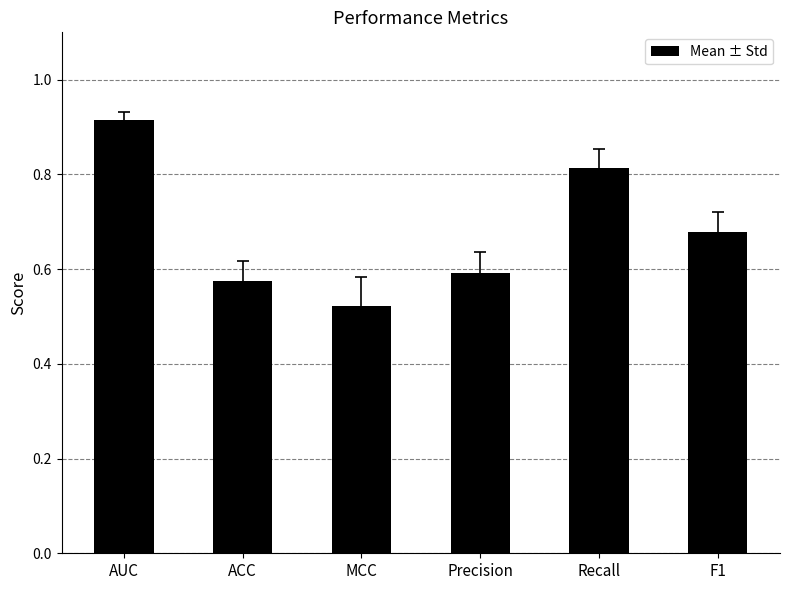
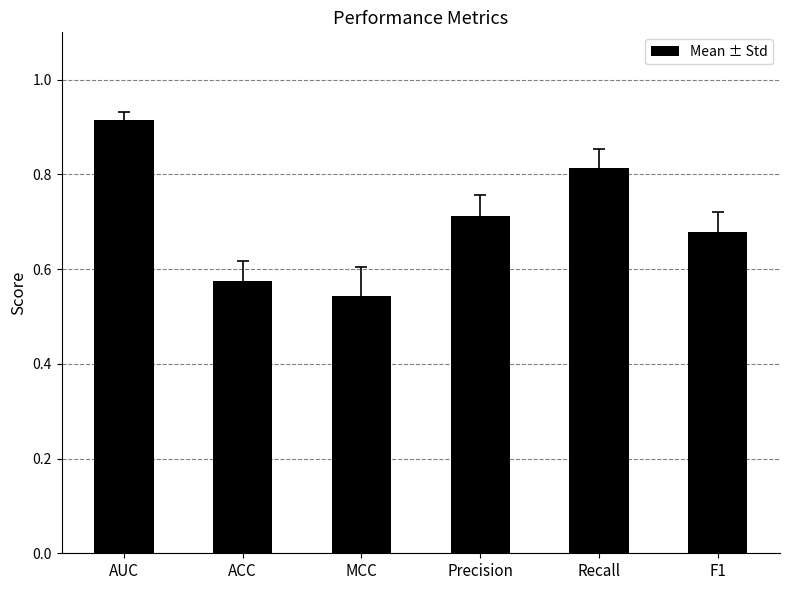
  {
    "Mean ± Std": {
      "AUC": 0.92,
      "ACC": 0.58,
-     "MCC": 0.52,
-     "Precision": 0.59,
+     "MCC": 0.54,
+     "Precision": 0.71,
      "Recall": 0.81,
      "F1": 0.68
    }
  }
